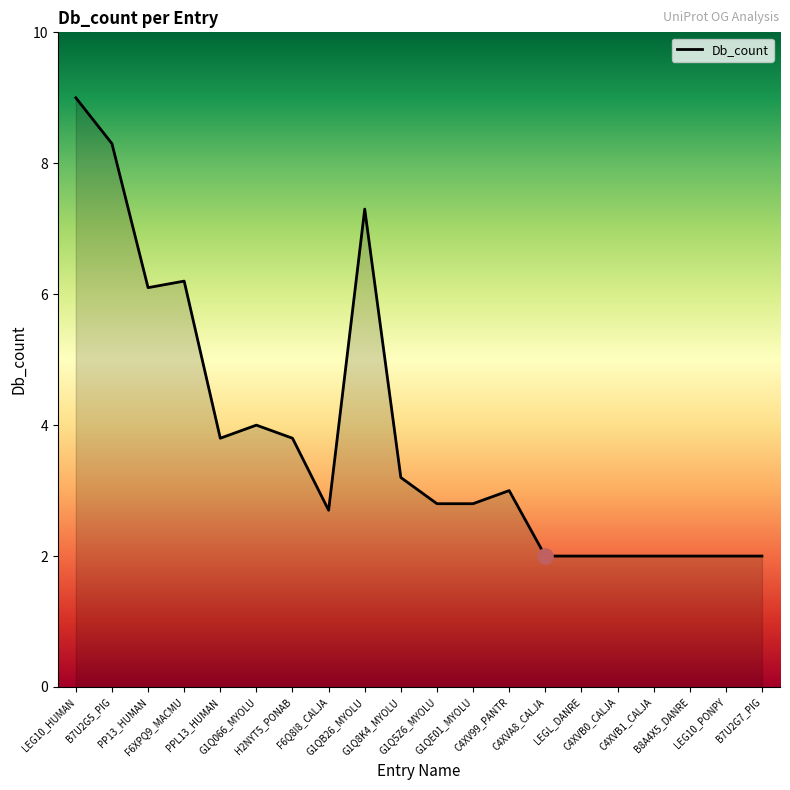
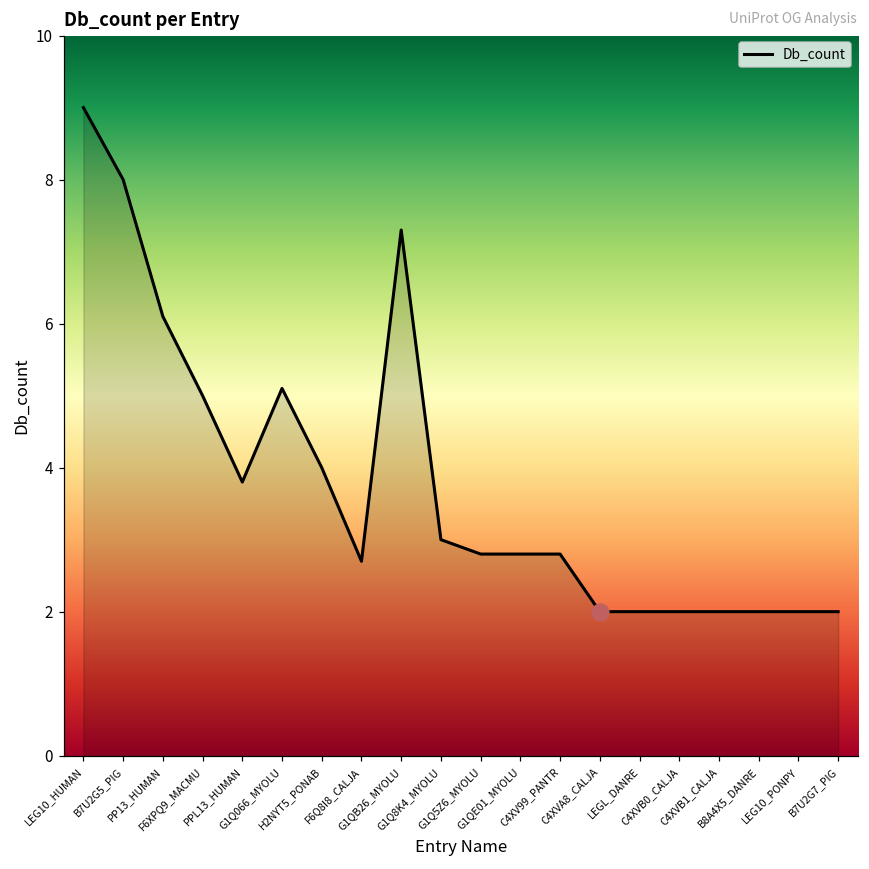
  {
    "Db_count": {
      "LEG10_HUMAN": 9.0,
-     "B7U2G5_PIG": 8.3,
+     "B7U2G5_PIG": 8.0,
      "PP13_HUMAN": 6.1,
-     "F6XPQ9_MACMU": 6.2,
+     "F6XPQ9_MACMU": 5.0,
      "PPL13_HUMAN": 3.8,
-     "G1Q066_MYOLU": 4.0,
-     "H2NYT5_PONAB": 3.8,
+     "G1Q066_MYOLU": 5.1,
+     "H2NYT5_PONAB": 4.0,
      "F6Q8I8_CALJA": 2.7,
      "G1QB26_MYOLU": 7.3,
-     "G1Q8K4_MYOLU": 3.2,
+     "G1Q8K4_MYOLU": 3.0,
      "G1Q5Z6_MYOLU": 2.8,
      "G1QE01_MYOLU": 2.8,
-     "C4XV99_PANTR": 3.0,
+     "C4XV99_PANTR": 2.8,
      "LEGL_DANRE": 2.0,
      "C4XVB0_CALJA": 2.0,
      "C4XVB1_CALJA": 2.0,
      "B8A4X5_DANRE": 2.0,
      "LEG10_PONPY": 2.0,
      "B7U2G7_PIG": 2.0
    }
  }
